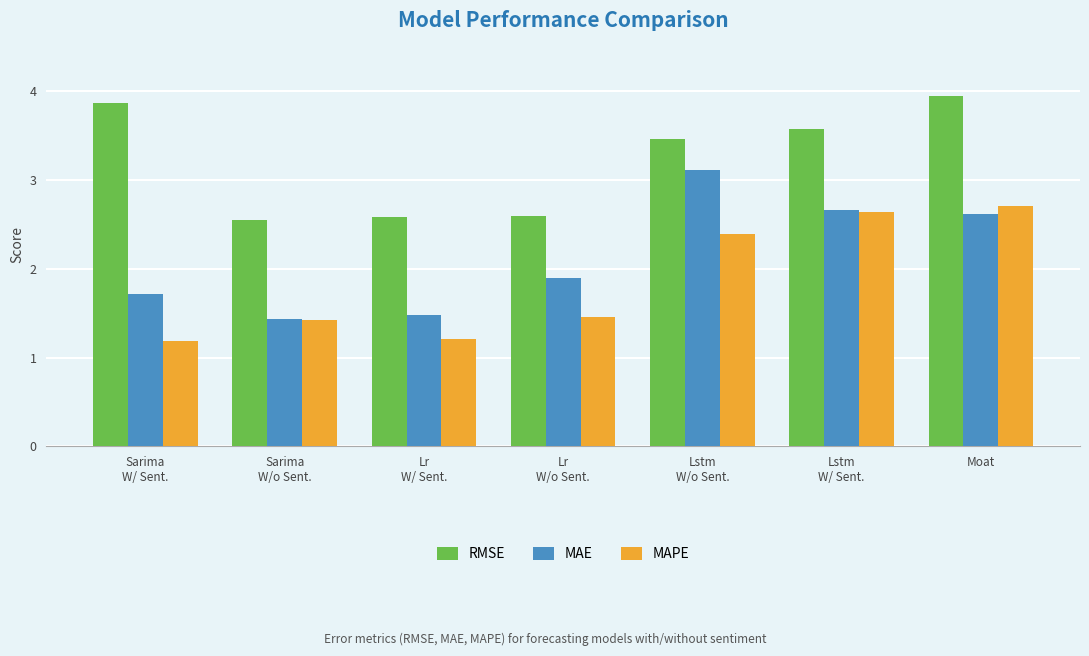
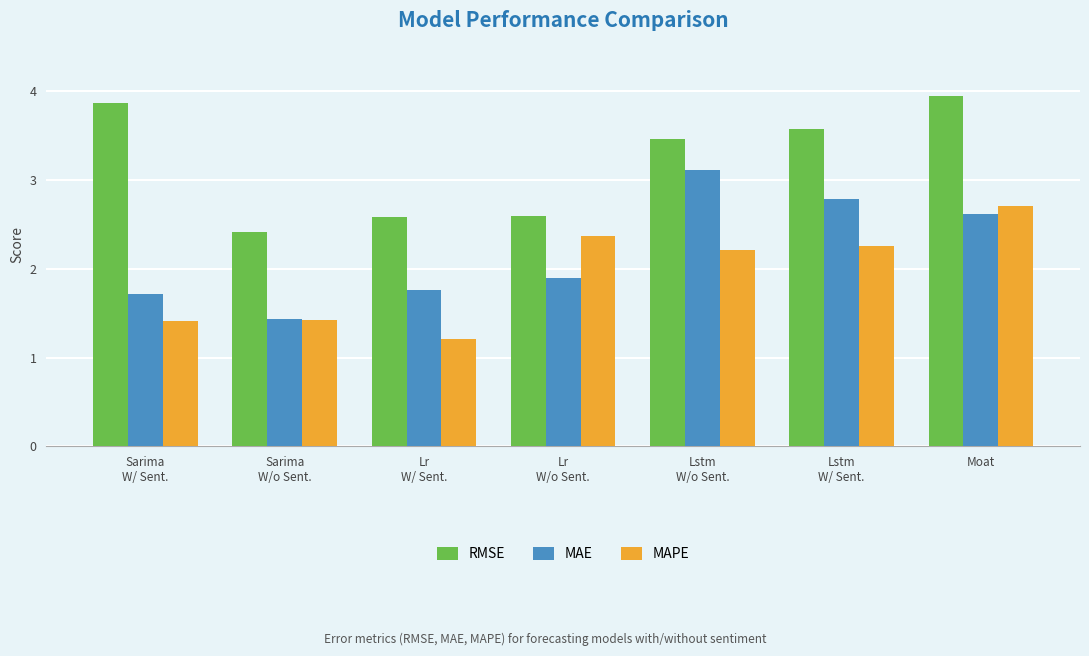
  {
    "RMSE": {
      "Sarima W/ Sent.": 3.9,
-     "Sarima W/o Sent.": 2.6,
+     "Sarima W/o Sent.": 2.4,
      "Lr W/ Sent.": 2.6,
      "Lr W/o Sent.": 2.6,
      "Lstm W/o Sent.": 3.5,
      "Lstm W/ Sent.": 3.6,
      "Moat": 3.9
    },
    "MAE": {
      "Sarima W/ Sent.": 1.7,
      "Sarima W/o Sent.": 1.4,
-     "Lr W/ Sent.": 1.5,
+     "Lr W/ Sent.": 1.8,
      "Lr W/o Sent.": 1.9,
      "Lstm W/o Sent.": 3.1,
-     "Lstm W/ Sent.": 2.7,
+     "Lstm W/ Sent.": 2.8,
      "Moat": 2.6
    },
    "MAPE": {
-     "Sarima W/ Sent.": 1.2,
+     "Sarima W/ Sent.": 1.4,
      "Sarima W/o Sent.": 1.4,
      "Lr W/ Sent.": 1.2,
-     "Lr W/o Sent.": 1.5,
-     "Lstm W/o Sent.": 2.4,
-     "Lstm W/ Sent.": 2.6,
+     "Lr W/o Sent.": 2.4,
+     "Lstm W/o Sent.": 2.2,
+     "Lstm W/ Sent.": 2.3,
      "Moat": 2.7
    }
  }
